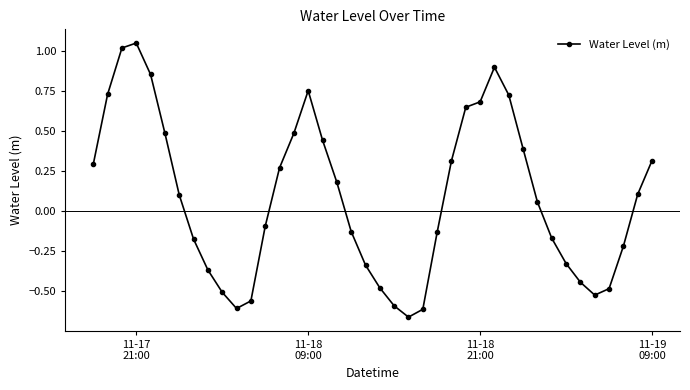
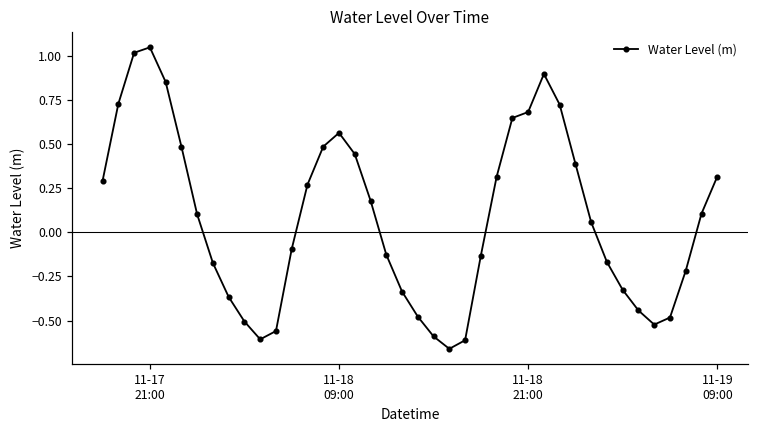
  {
    "11-17 21:00": 1.05,
-   "11-18 09:00": 0.75,
+   "11-18 09:00": 0.56,
    "11-18 21:00": 0.68,
    "11-19 09:00": 0.32
  }
